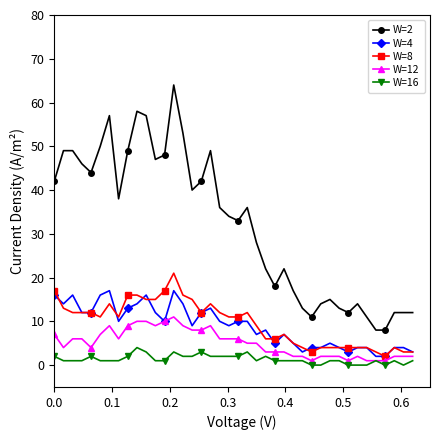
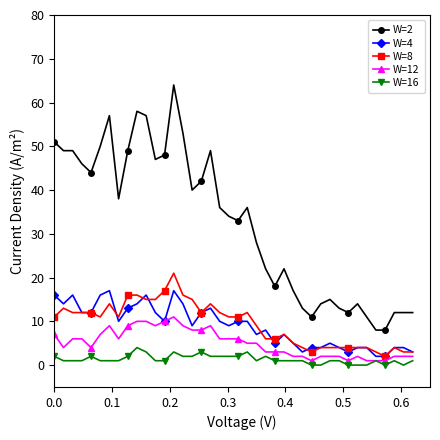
  {
    "W=2": {
-     "0.0": 42
+     "0.0": 51
    },
    "W=4": {
      "0.0": 16
    },
    "W=8": {
-     "0.0": 17
+     "0.0": 11
    },
    "W=12": {
      "0.0": 7
    },
    "W=16": {
      "0.0": 2
    }
  }
